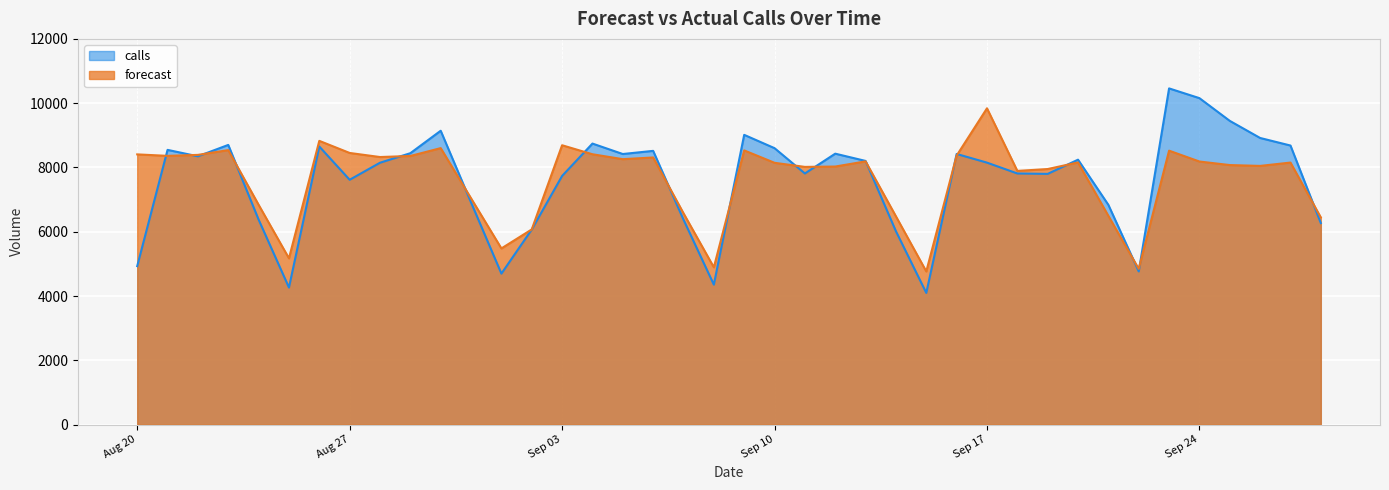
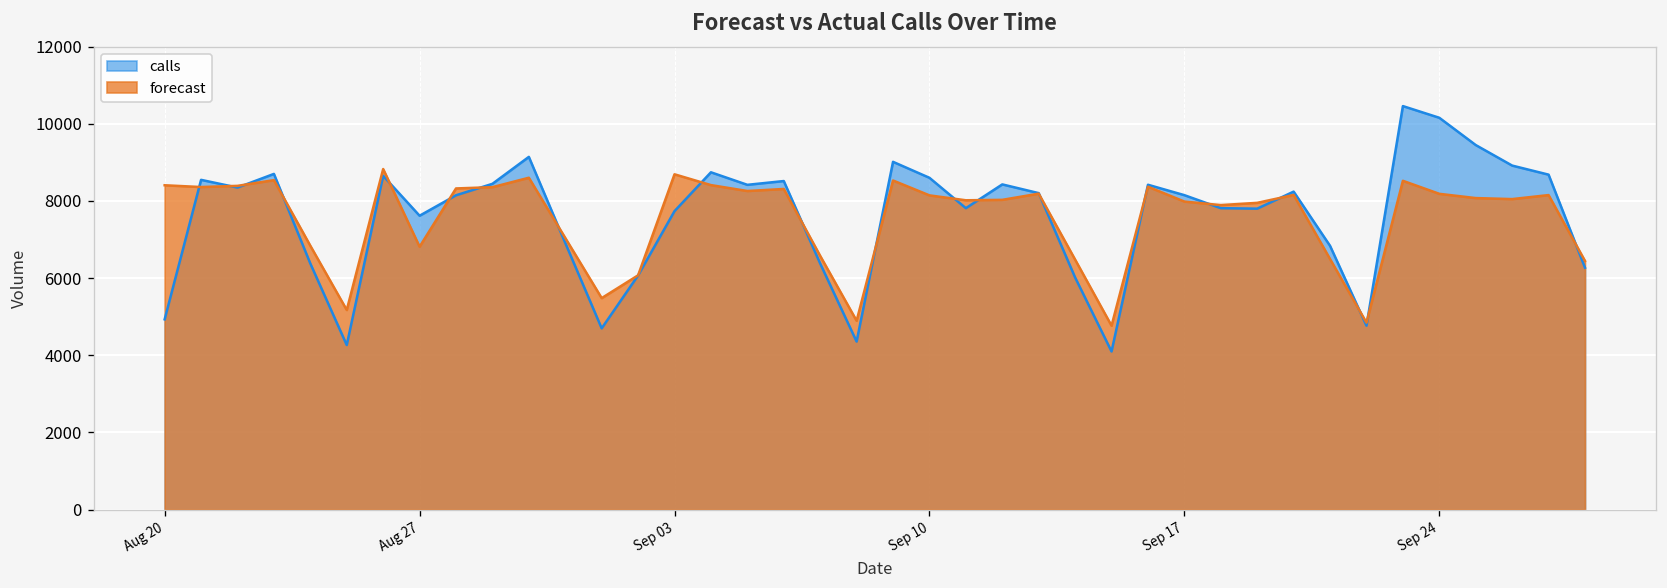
  {
    "calls": {
      "Aug 20": 4900,
      "Aug 27": 7600,
      "Sep 03": 7700,
      "Sep 10": 8600,
      "Sep 17": 8200,
      "Sep 24": 10200
    },
    "forecast": {
      "Aug 20": 8400,
-     "Aug 27": 8500,
+     "Aug 27": 6800,
      "Sep 03": 8700,
      "Sep 10": 8100,
-     "Sep 17": 9800,
+     "Sep 17": 8000,
      "Sep 24": 8200
    }
  }
